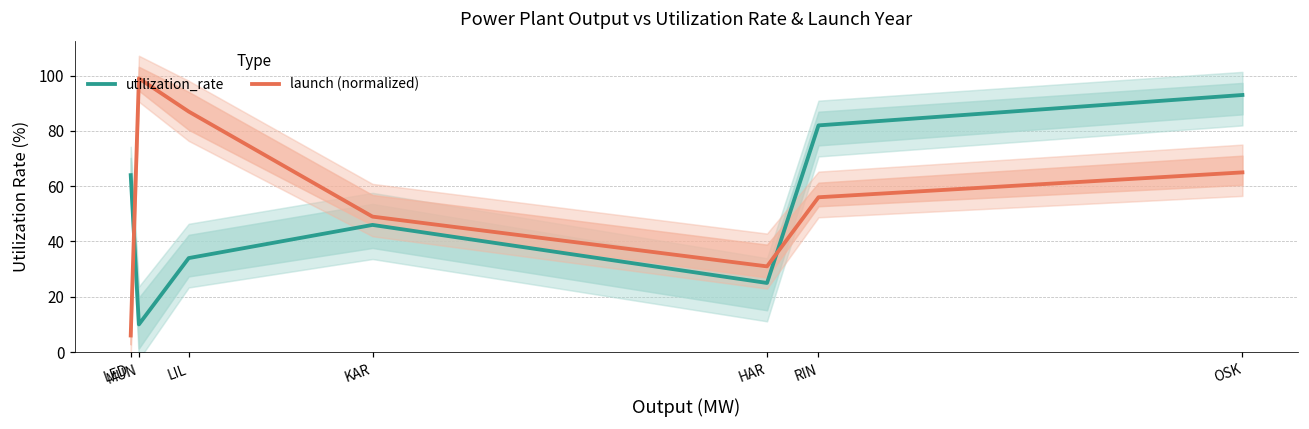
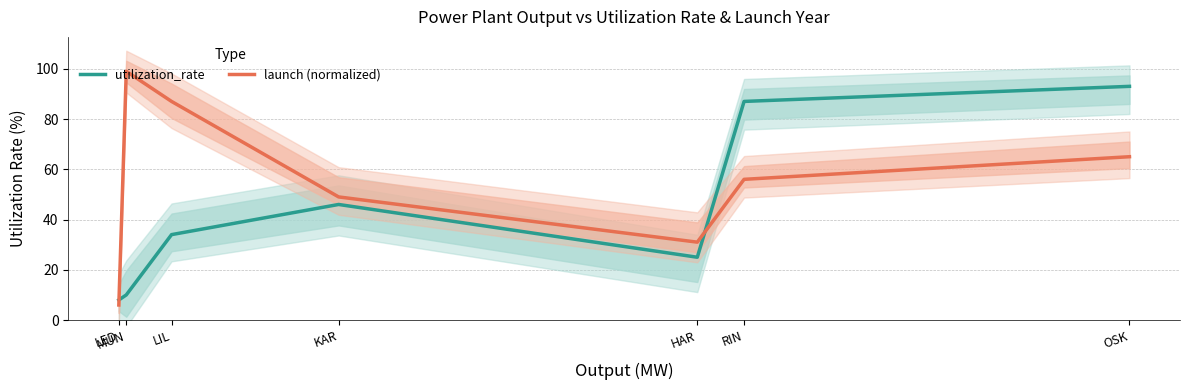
  {
    "utilization_rate": {
-     "LED": 64,
+     "LED": 8,
      "MUN": 10,
      "LIL": 34,
      "KAR": 46,
      "HAR": 25,
-     "RIN": 82,
+     "RIN": 87,
      "OSK": 93
    },
    "launch (normalized)": {
      "LED": 6,
      "MUN": 99,
      "LIL": 87,
      "KAR": 49,
      "HAR": 31,
      "RIN": 56,
      "OSK": 65
    }
  }
